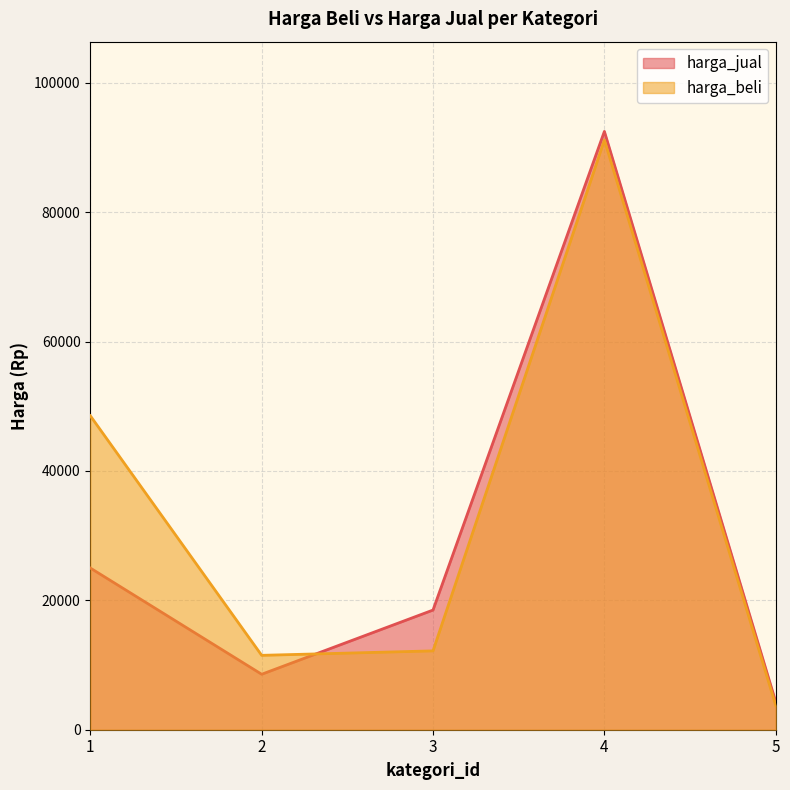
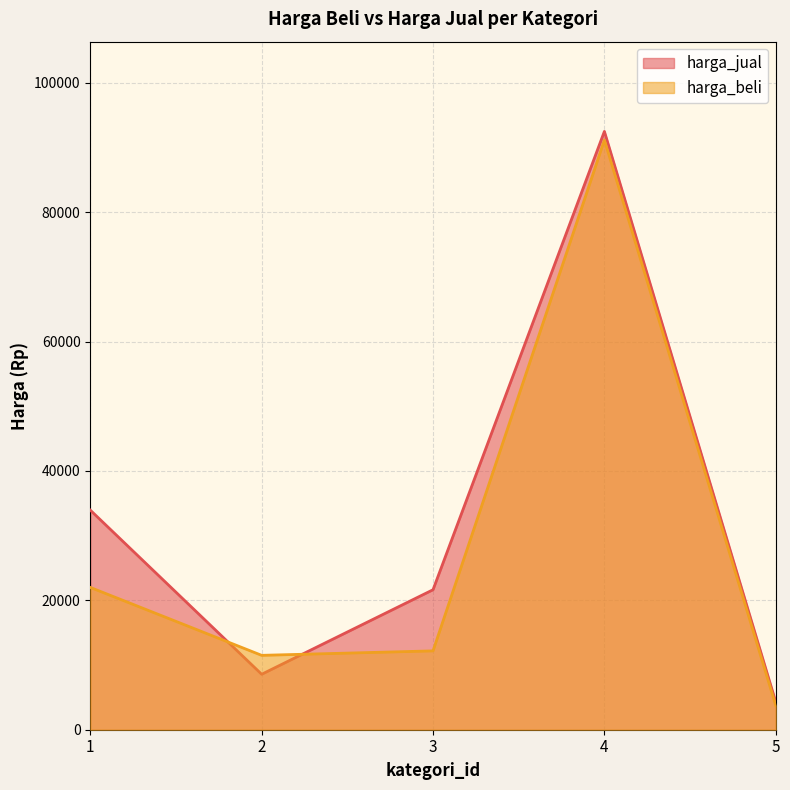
  {
    "harga_jual": {
-     "1": 25000,
+     "1": 34000,
      "2": 9000,
-     "3": 19000,
+     "3": 22000,
      "4": 93000,
      "5": 4000
    },
    "harga_beli": {
-     "1": 49000,
+     "1": 22000,
      "2": 12000,
      "3": 12000,
      "4": 91000,
      "5": 4000
    }
  }
